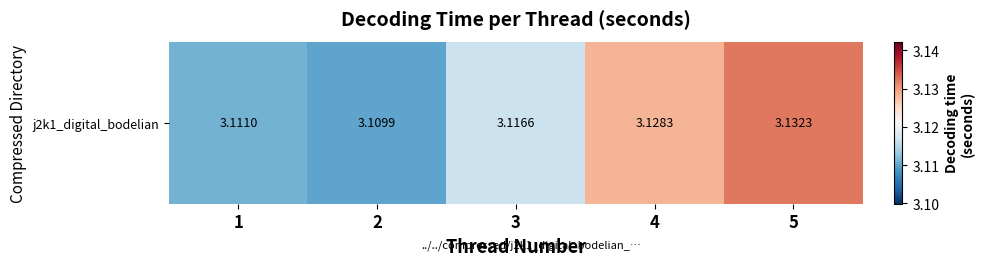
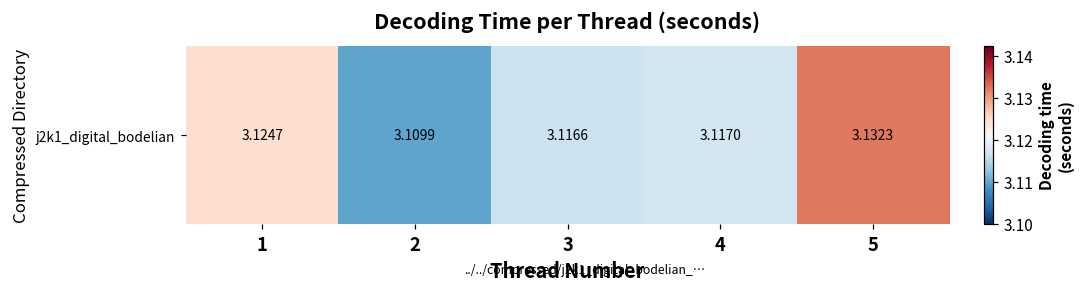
  {
    "j2k1_digital_bodelian": {
-     "1": 3.1110,
+     "1": 3.1247,
      "2": 3.1099,
      "3": 3.1166,
-     "4": 3.1283,
+     "4": 3.1170,
      "5": 3.1323
    }
  }
